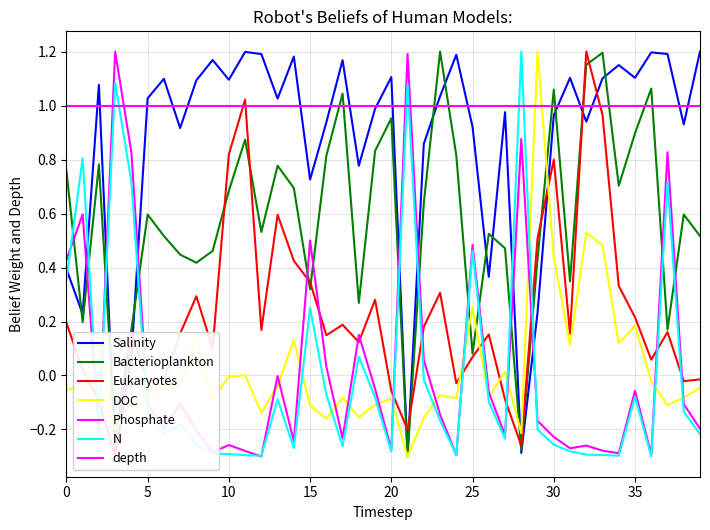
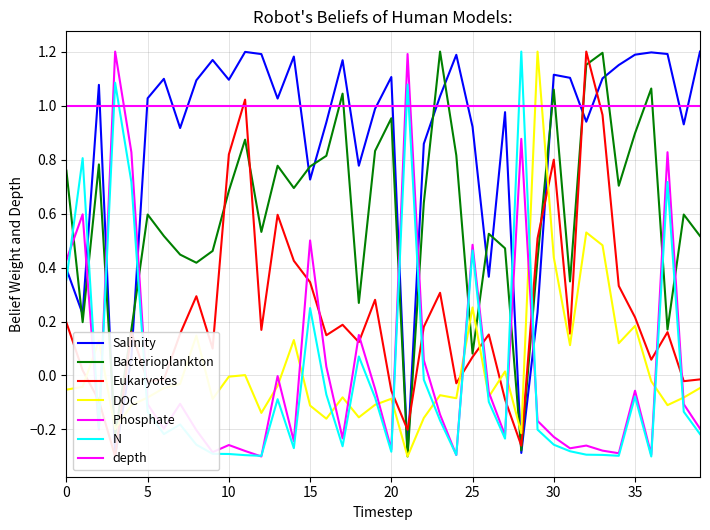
  {
    "Salinity": {
      "0": 0.39,
      "5": 1.03,
      "10": 1.10,
      "15": 0.73,
      "20": 1.11,
      "25": 0.92,
-     "30": 0.96,
-     "35": 1.10
+     "30": 1.11,
+     "35": 1.19
    },
    "Bacterioplankton": {
      "0": 0.76,
      "5": 0.60,
      "10": 0.68,
-     "15": 0.32,
+     "15": 0.77,
      "20": 0.95,
      "25": 0.08,
      "30": 1.06,
      "35": 0.90
    },
    "Eukaryotes": {
      "0": 0.20,
      "10": 0.82,
      "15": 0.35,
      "20": -0.06,
      "25": 0.07,
      "30": 0.80,
      "35": 0.22
    }
  }
